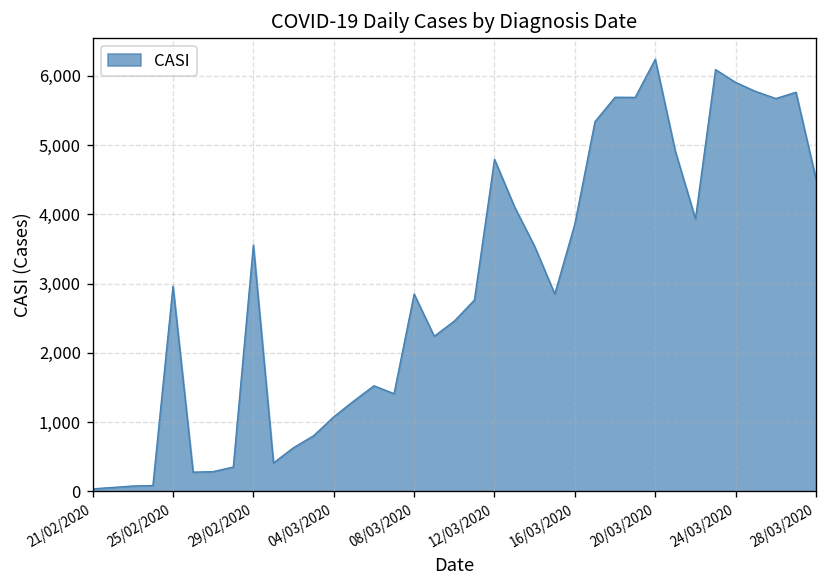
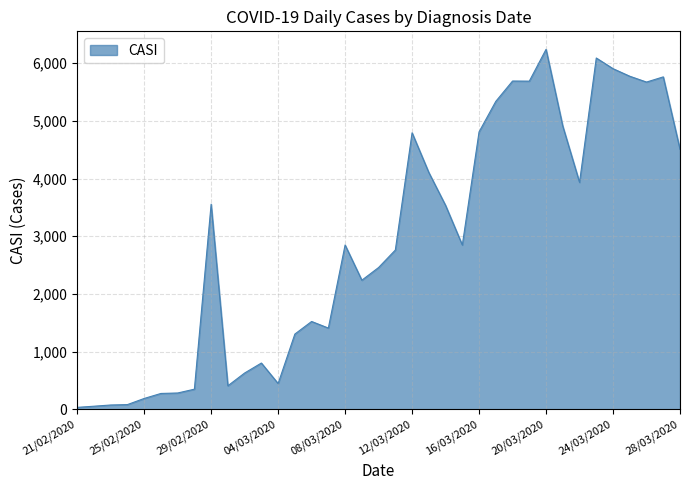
  {
    "21/02/2020": "0",
-   "25/02/2020": "3,000",
+   "25/02/2020": "200",
    "29/02/2020": "3,600",
-   "04/03/2020": "1,100",
+   "04/03/2020": "400",
    "08/03/2020": "2,800",
    "12/03/2020": "4,800",
-   "16/03/2020": "3,900",
+   "16/03/2020": "4,800",
    "20/03/2020": "6,200",
    "24/03/2020": "5,900",
    "28/03/2020": "4,500"
  }
